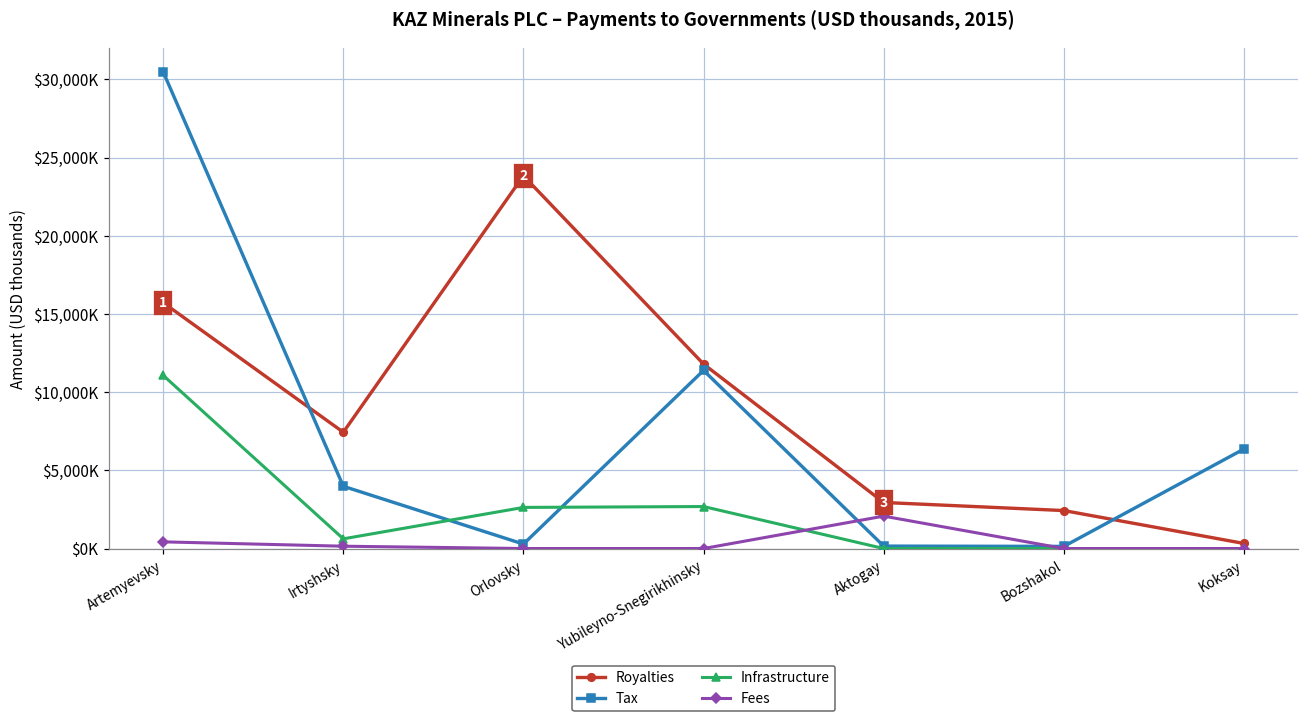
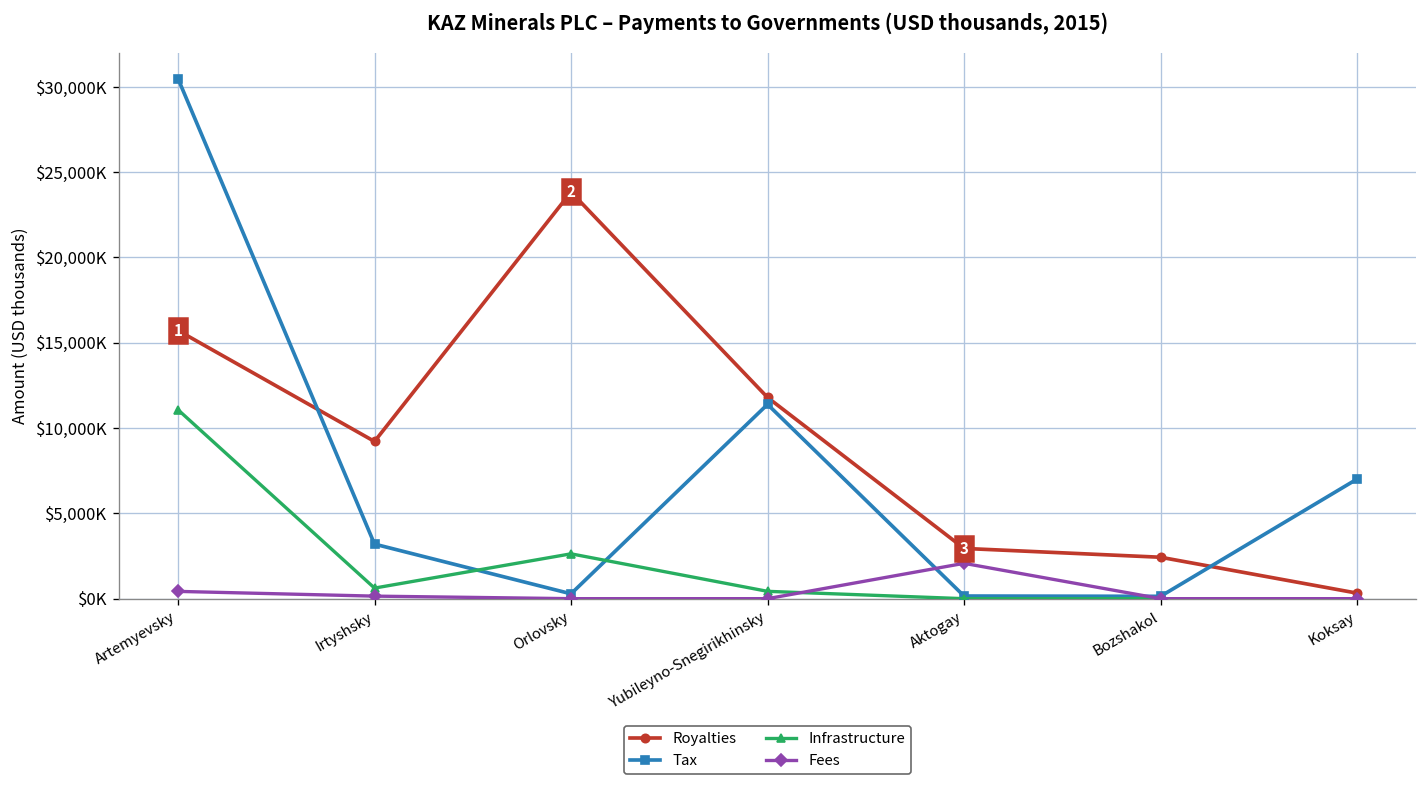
  {
    "Royalties": {
-     "Irtyshsky": "$7,400,000",
+     "Irtyshsky": "$9,200,000",
      "Yubileyno-Snegirikhinsky": "$11,800,000",
      "Bozshakol": "$2,400,000",
      "Koksay": "$300,000"
    },
    "Tax": {
      "Artemyevsky": "$30,500,000",
-     "Irtyshsky": "$4,000,000",
+     "Irtyshsky": "$3,200,000",
      "Orlovsky": "$300,000",
      "Yubileyno-Snegirikhinsky": "$11,400,000",
-     "Koksay": "$6,400,000"
+     "Koksay": "$7,000,000"
    },
    "Infrastructure": {
      "Artemyevsky": "$11,100,000",
      "Irtyshsky": "$600,000",
      "Orlovsky": "$2,600,000",
-     "Yubileyno-Snegirikhinsky": "$2,700,000"
+     "Yubileyno-Snegirikhinsky": "$400,000"
    },
    "Fees": {
      "Artemyevsky": "$400,000",
      "Irtyshsky": "$100,000",
      "Orlovsky": "$0",
      "Yubileyno-Snegirikhinsky": "$0",
      "Aktogay": "$2,100,000"
    }
  }
